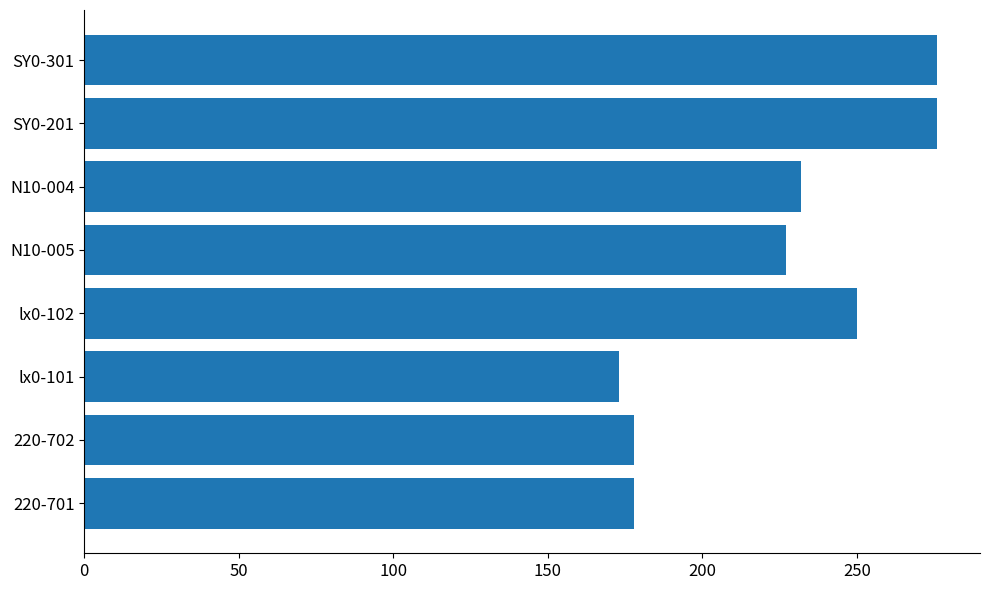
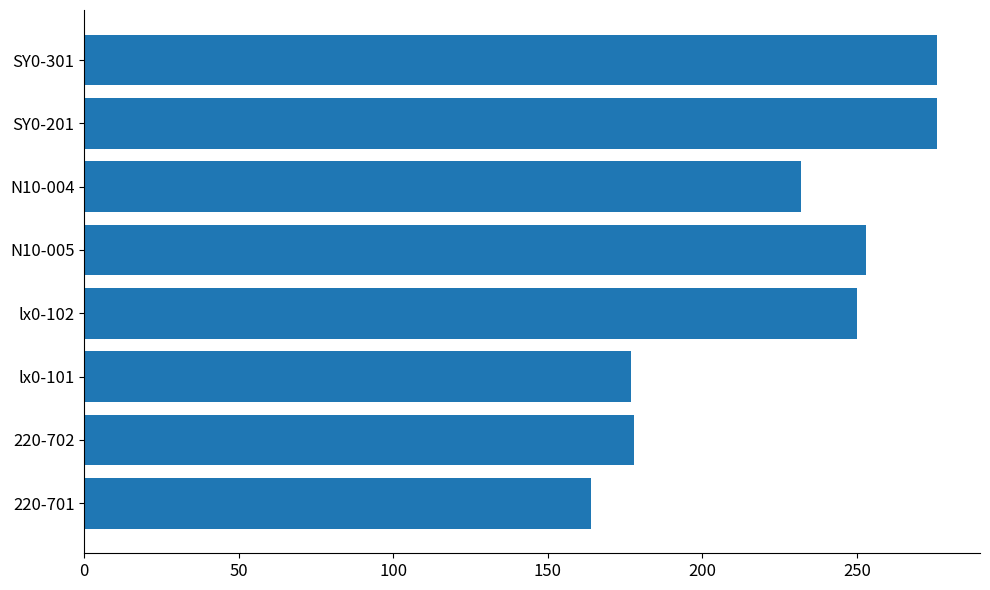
  {
    "SY0-301": 276,
    "SY0-201": 276,
    "N10-004": 232,
-   "N10-005": 227,
+   "N10-005": 253,
    "lx0-102": 250,
-   "lx0-101": 173,
+   "lx0-101": 177,
    "220-702": 178,
-   "220-701": 178
+   "220-701": 164
  }
